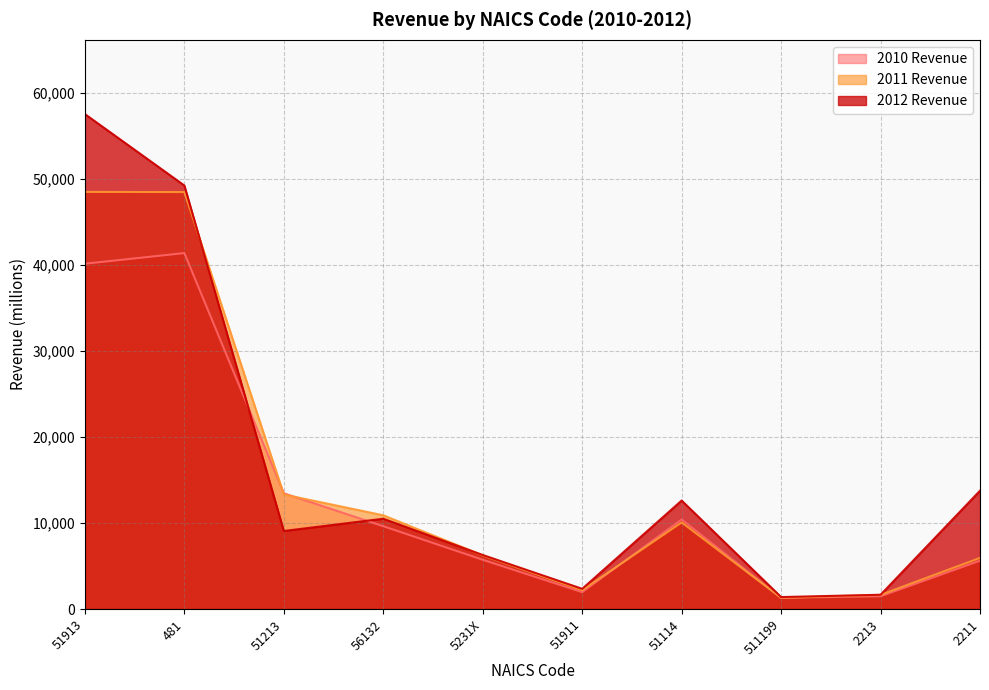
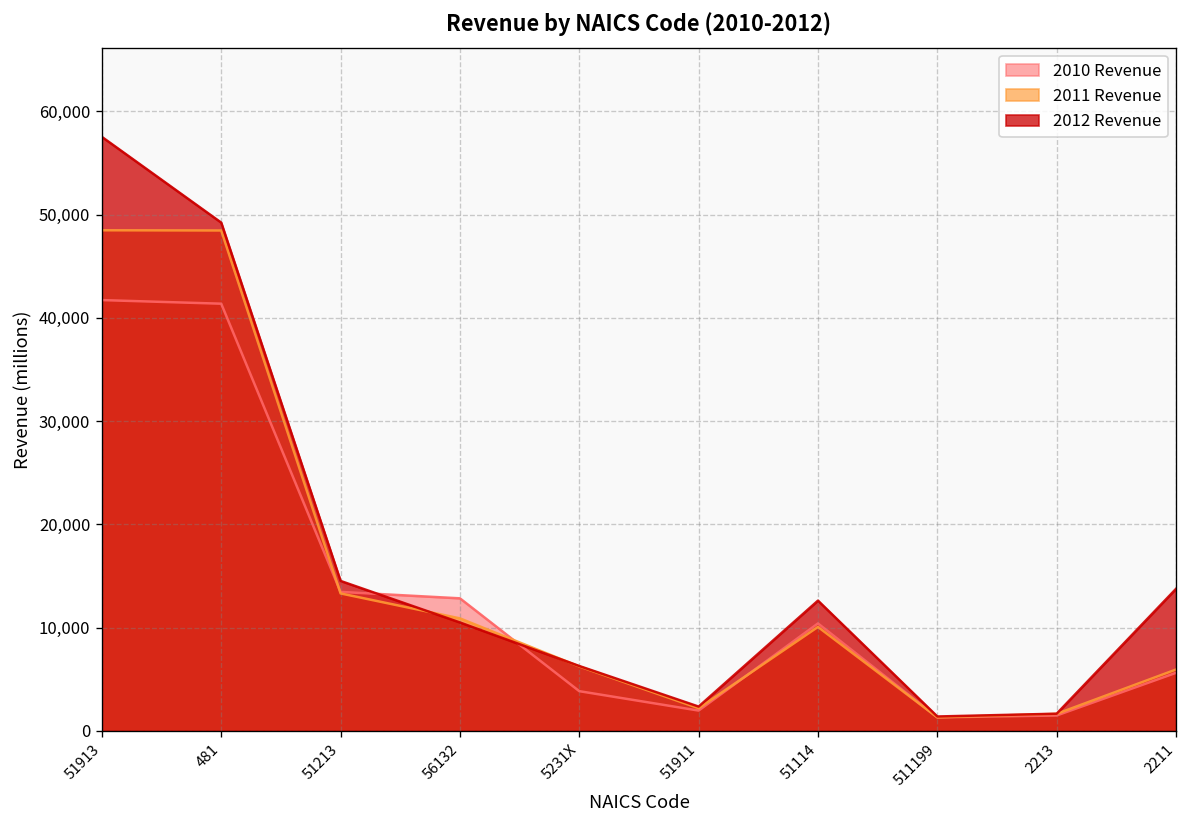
  {
    "2010 Revenue": {
-     "51913": "40,000",
+     "51913": "42,000",
      "481": "41,000",
-     "56132": "10,000",
-     "5231X": "6,000",
+     "56132": "13,000",
+     "5231X": "4,000",
      "51114": "10,000",
      "2211": "6,000"
    },
    "2011 Revenue": {
      "51913": "48,000",
      "481": "48,000",
      "56132": "11,000",
      "51114": "10,000",
      "2211": "6,000"
    },
    "2012 Revenue": {
      "51913": "58,000",
      "481": "49,000",
-     "51213": "9,000",
+     "51213": "15,000",
      "56132": "10,000",
      "51114": "13,000",
      "2211": "14,000"
    }
  }
